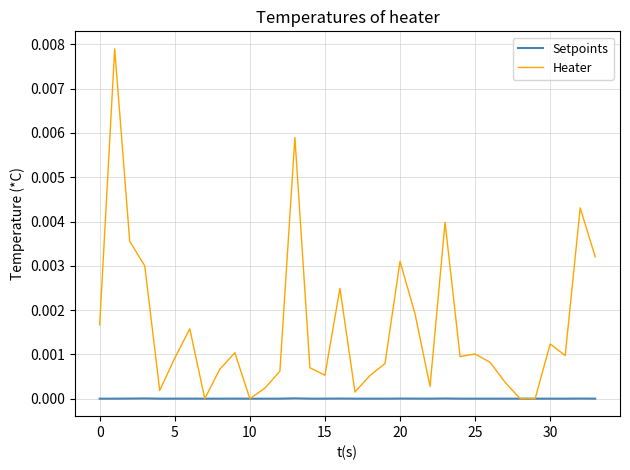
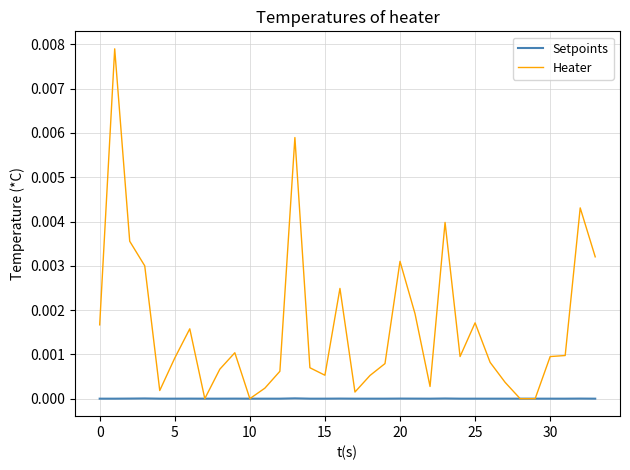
  {
    "Setpoints": {
      "0": 0.0000,
      "5": 0.0000,
      "15": 0.0000,
      "20": 0.0000,
      "25": 0.0000,
      "30": 0.0000
    },
    "Heater": {
      "0": 0.0017,
      "5": 0.0009,
      "15": 0.0005,
      "20": 0.0031,
-     "25": 0.0010,
-     "30": 0.0012
+     "25": 0.0017,
+     "30": 0.0010
    }
  }
